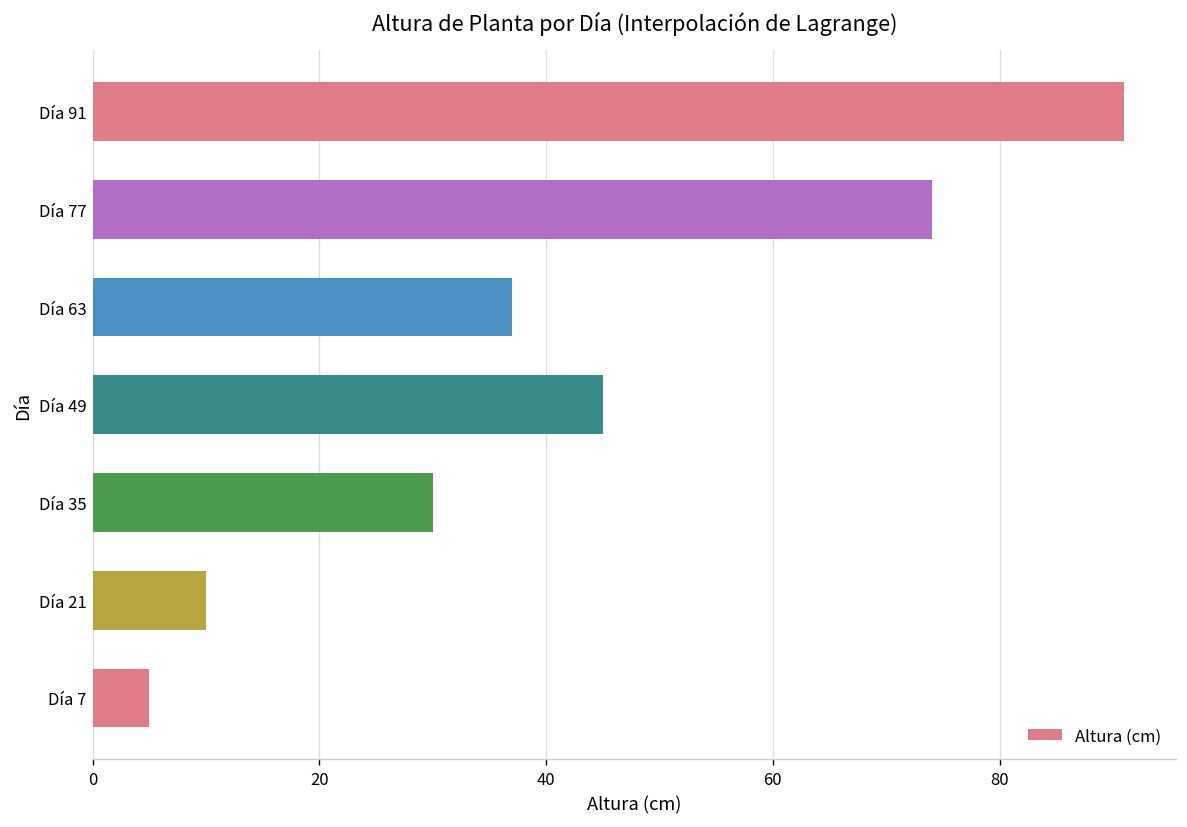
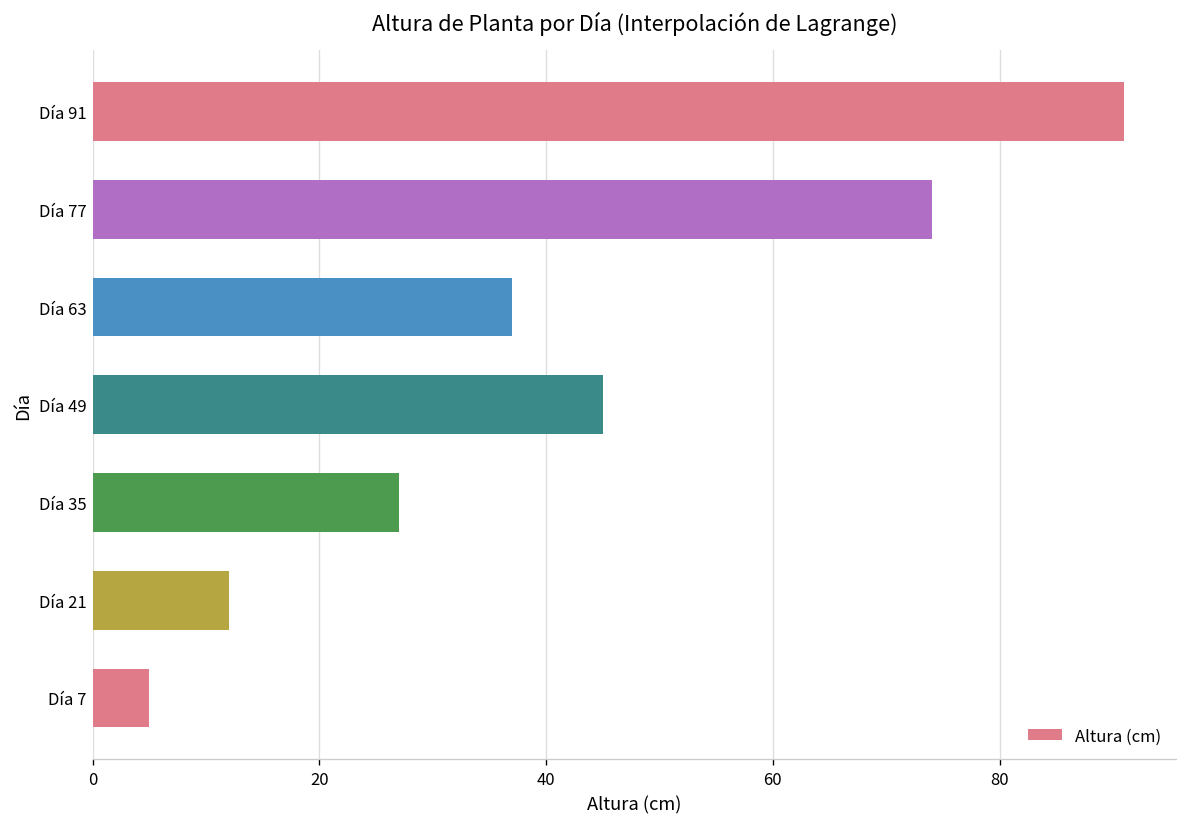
  {
    "Día 91": 91,
    "Día 77": 74,
    "Día 63": 37,
    "Día 49": 45,
-   "Día 35": 30,
-   "Día 21": 10,
+   "Día 35": 27,
+   "Día 21": 12,
    "Día 7": 5
  }
